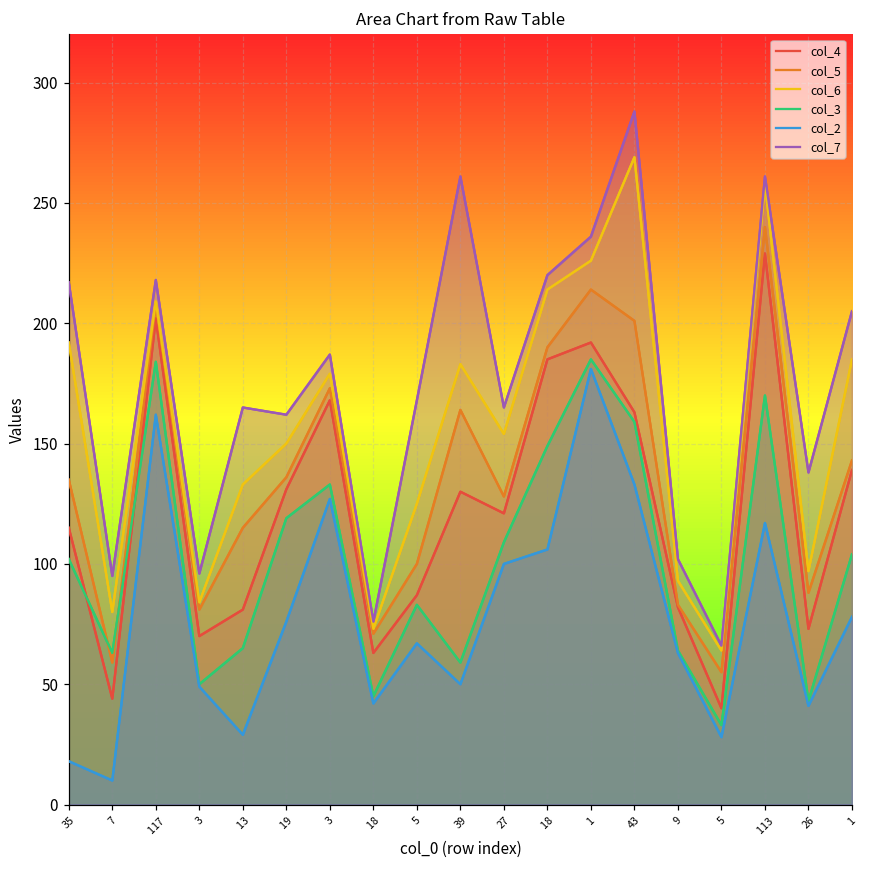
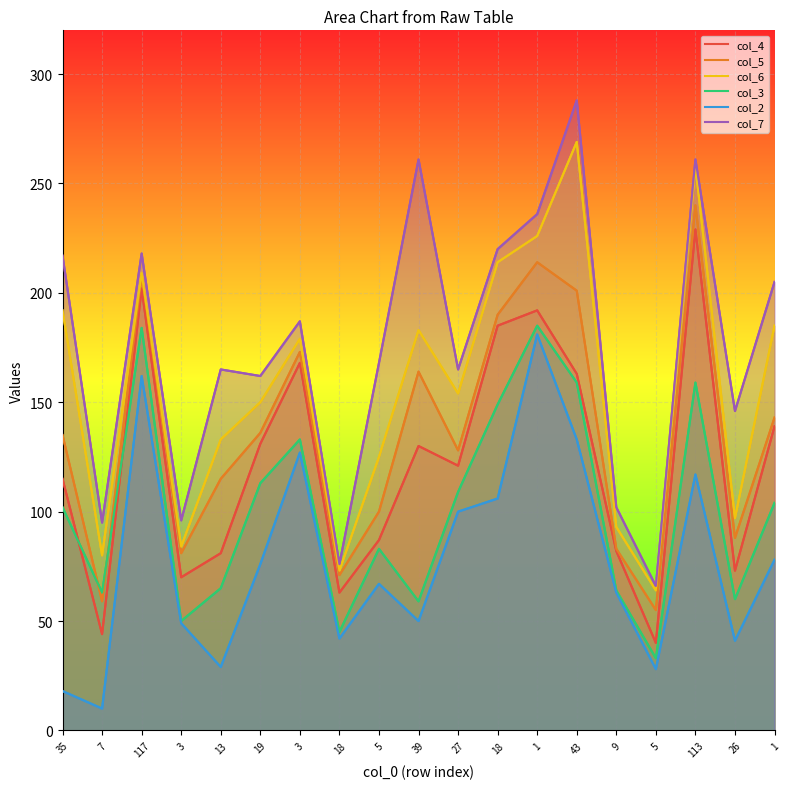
  {
    "col_3": {
      "35": 102,
      "7": 63,
      "117": 184,
      "13": 65,
-     "19": 119,
+     "19": 113,
      "39": 59,
      "27": 109,
      "43": 159,
-     "113": 170,
-     "26": 43
+     "113": 159,
+     "26": 60
    },
    "col_2": {
      "35": 18,
      "7": 10,
      "117": 162,
      "13": 29,
      "19": 76,
      "39": 50,
      "27": 100,
      "43": 133,
      "113": 117,
      "26": 41
    },
    "col_7": {
      "35": 217,
      "7": 95,
      "117": 218,
      "13": 165,
      "19": 162,
      "39": 261,
      "27": 165,
      "43": 288,
      "9": 102,
      "113": 261,
-     "26": 138
+     "26": 146
    }
  }
